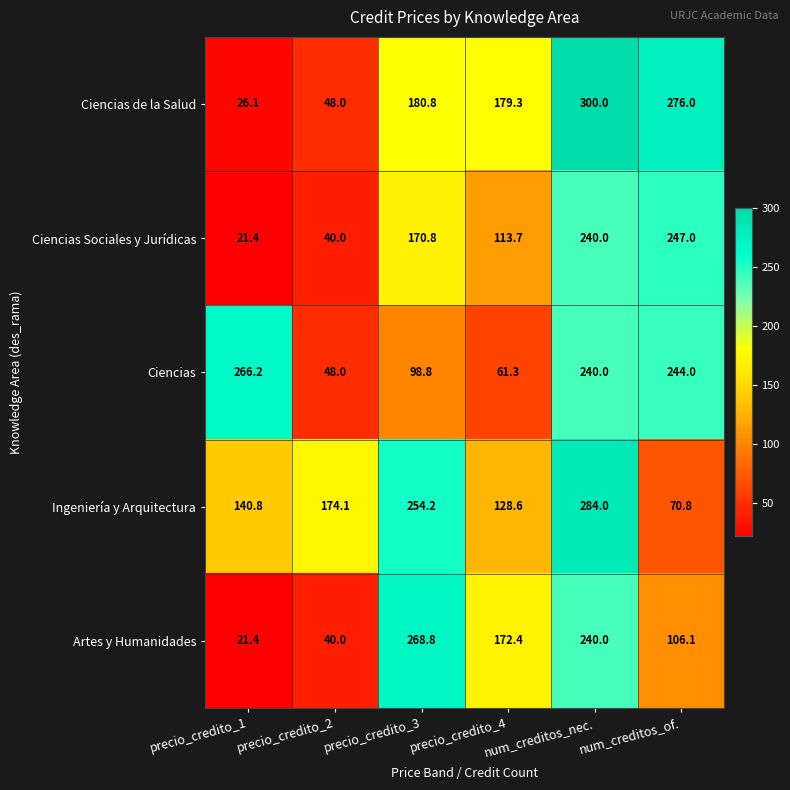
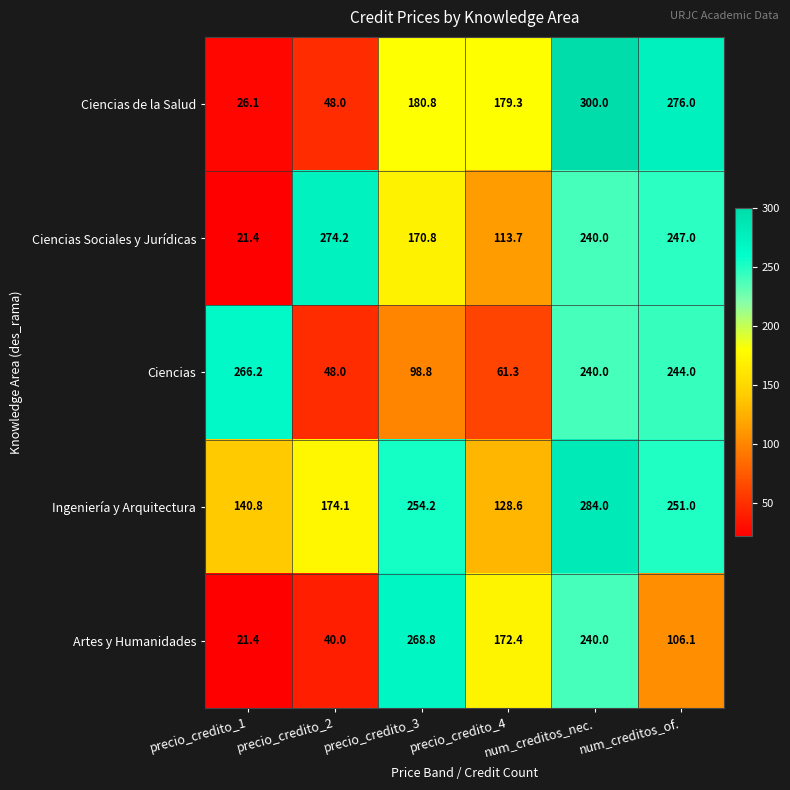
  {
    "Ciencias de la Salud": {
      "precio_credito_1": 26.1,
      "precio_credito_2": 48.0,
      "precio_credito_3": 180.8,
      "precio_credito_4": 179.3,
      "num_creditos_nec.": 300.0,
      "num_creditos_of.": 276.0
    },
    "Ciencias Sociales y Jurídicas": {
      "precio_credito_1": 21.4,
-     "precio_credito_2": 40.0,
+     "precio_credito_2": 274.2,
      "precio_credito_3": 170.8,
      "precio_credito_4": 113.7,
      "num_creditos_nec.": 240.0,
      "num_creditos_of.": 247.0
    },
    "Ciencias": {
      "precio_credito_1": 266.2,
      "precio_credito_2": 48.0,
      "precio_credito_3": 98.8,
      "precio_credito_4": 61.3,
      "num_creditos_nec.": 240.0,
      "num_creditos_of.": 244.0
    },
    "Ingeniería y Arquitectura": {
      "precio_credito_1": 140.8,
      "precio_credito_2": 174.1,
      "precio_credito_3": 254.2,
      "precio_credito_4": 128.6,
      "num_creditos_nec.": 284.0,
-     "num_creditos_of.": 70.8
+     "num_creditos_of.": 251.0
    },
    "Artes y Humanidades": {
      "precio_credito_1": 21.4,
      "precio_credito_2": 40.0,
      "precio_credito_3": 268.8,
      "precio_credito_4": 172.4,
      "num_creditos_nec.": 240.0,
      "num_creditos_of.": 106.1
    }
  }
